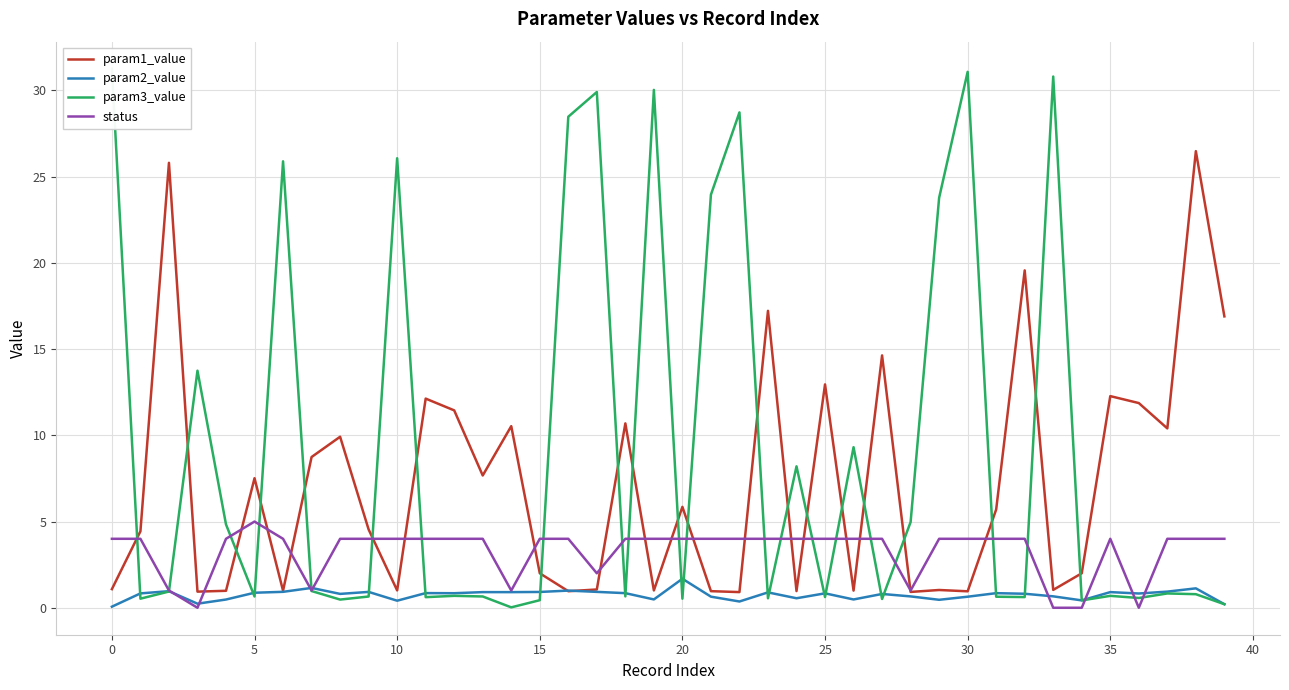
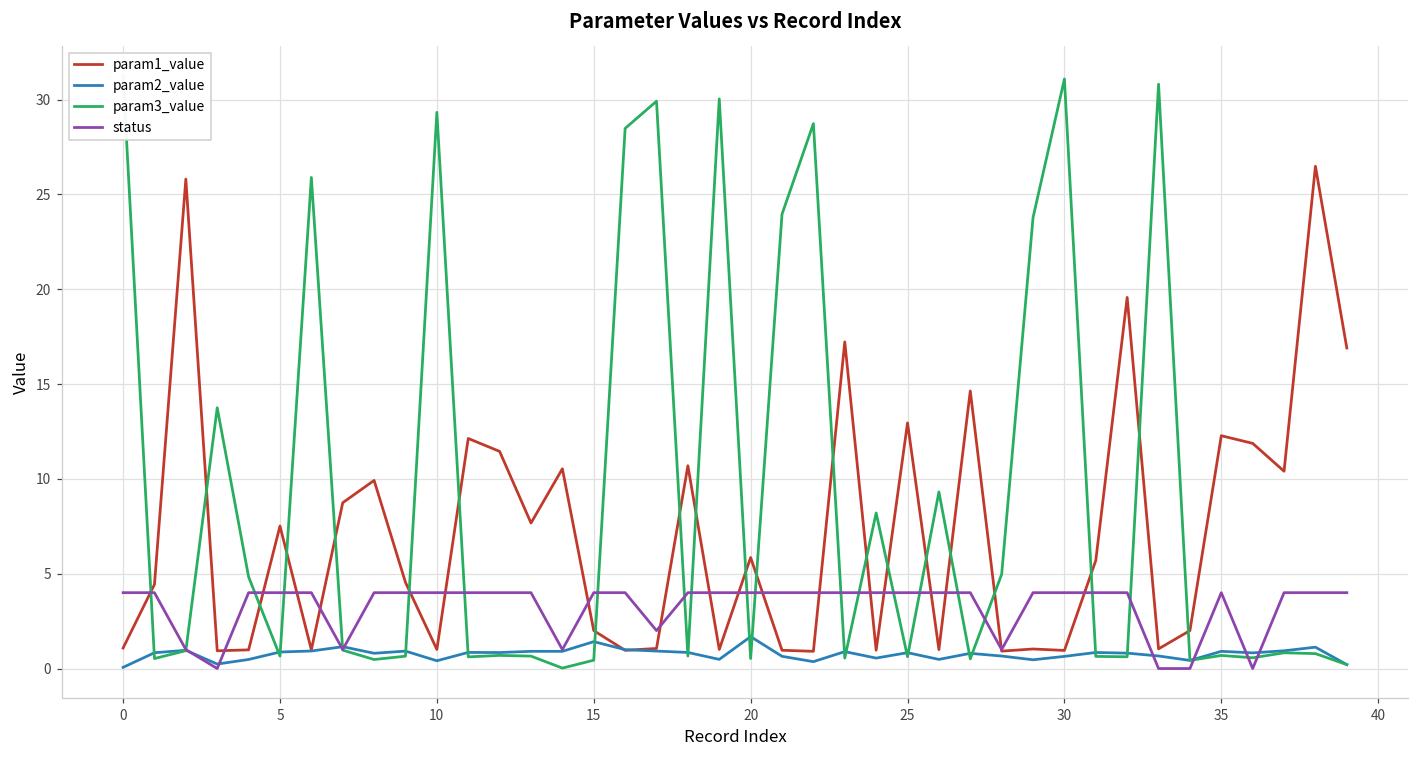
  {
    "param1_value": {
      "0": 1.1,
      "5": 7.5,
      "10": 1.0,
      "15": 2.0,
      "20": 5.9,
      "25": 13.0,
      "30": 1.0,
      "35": 12.3
    },
    "param2_value": {
      "0": 0.1,
      "5": 0.9,
      "10": 0.4,
-     "15": 0.9,
+     "15": 1.4,
      "20": 1.7,
      "25": 0.8,
      "30": 0.6,
      "35": 0.9
    },
    "param3_value": {
      "5": 0.7,
-     "10": 26.1,
+     "10": 29.3,
      "15": 0.4,
      "20": 0.5,
      "25": 0.6,
      "30": 31.1,
      "35": 0.7
    },
    "status": {
      "0": 4,
-     "5": 5,
+     "5": 4,
      "10": 4,
      "15": 4,
      "20": 4,
      "25": 4,
      "30": 4,
      "35": 4
    }
  }
